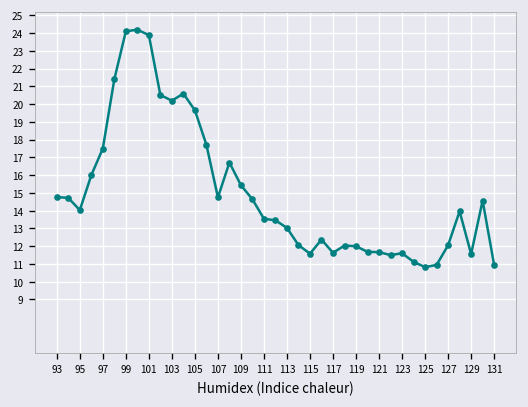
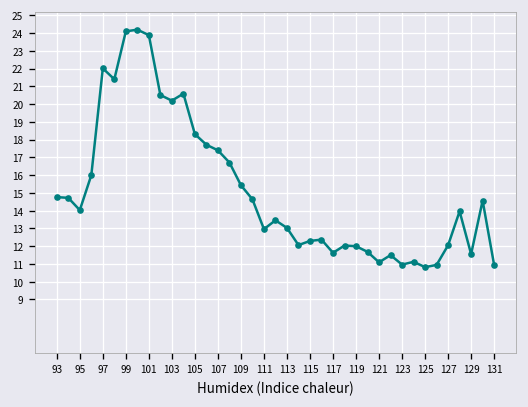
  {
    "93": 14.8,
    "95": 14.0,
-   "97": 17.5,
+   "97": 22.0,
    "99": 24.1,
    "101": 23.9,
    "103": 20.2,
-   "105": 19.7,
-   "107": 14.7,
+   "105": 18.3,
+   "107": 17.4,
    "109": 15.4,
-   "111": 13.5,
+   "111": 13.0,
    "113": 13.0,
-   "115": 11.6,
+   "115": 12.3,
    "117": 11.6,
    "119": 12.0,
-   "121": 11.7,
-   "123": 11.6,
+   "121": 11.1,
+   "123": 11.0,
    "125": 10.8,
    "127": 12.1,
    "129": 11.6,
    "131": 10.9
  }
